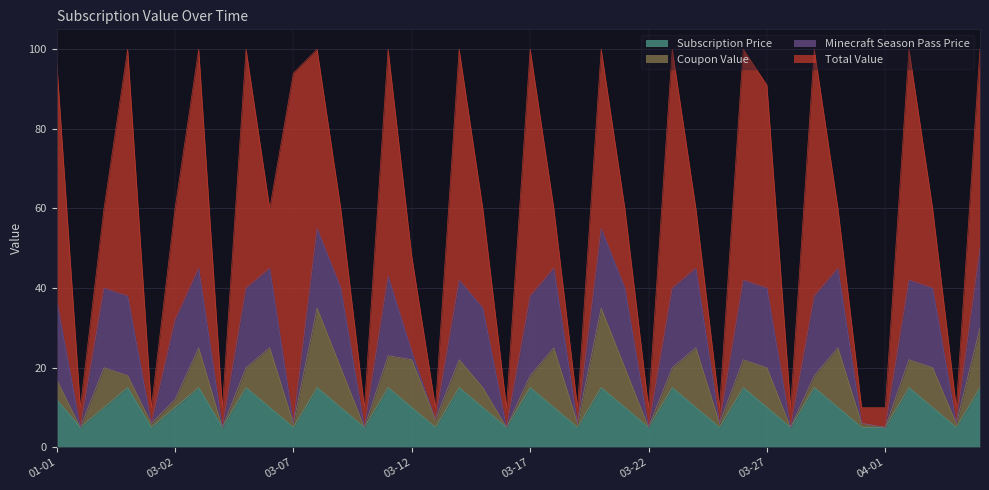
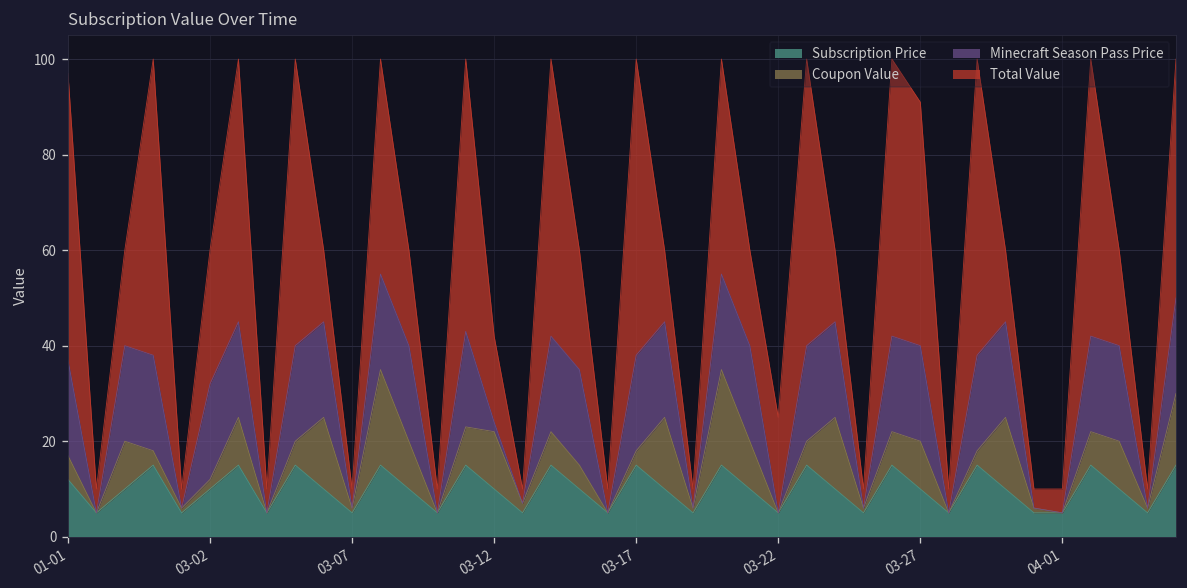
  {
    "Subscription Price": {
      "01-01": 12,
      "03-02": 10,
      "03-07": 5,
      "03-12": 10,
      "03-17": 15,
      "03-27": 10
    },
    "Coupon Value": {
      "01-01": 5,
      "03-02": 2,
      "03-12": 12,
      "03-17": 3,
      "03-27": 10
    },
    "Minecraft Season Pass Price": {
      "01-01": 20,
      "03-02": 20,
      "03-12": 2,
      "03-17": 20,
      "03-27": 20
    },
    "Total Value": {
      "01-01": 60,
      "03-02": 28,
-     "03-07": 88,
-     "03-12": 24,
+     "03-07": 4,
+     "03-12": 18,
      "03-17": 62,
-     "03-22": 5,
+     "03-22": 20,
      "03-27": 51,
      "04-01": 5
    }
  }
